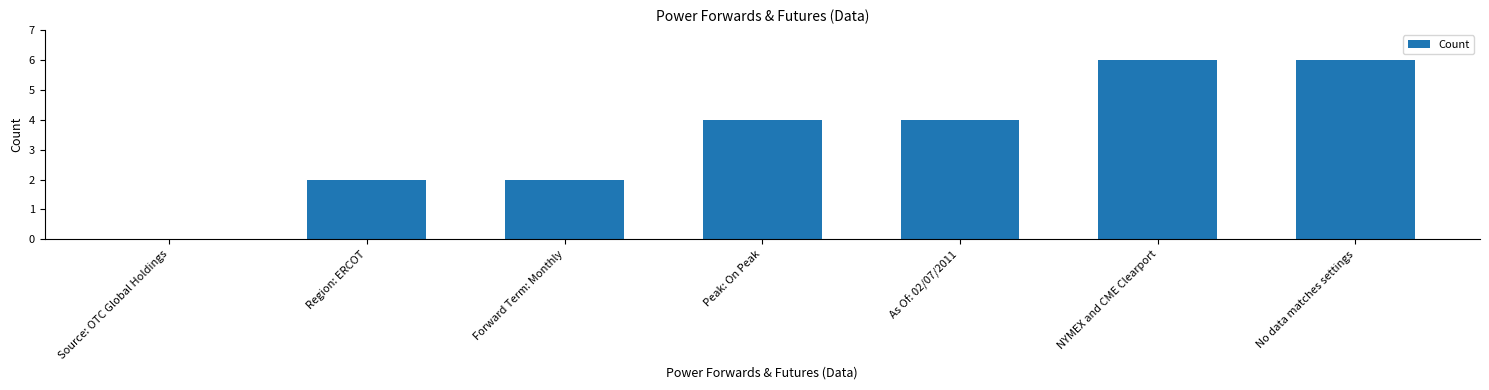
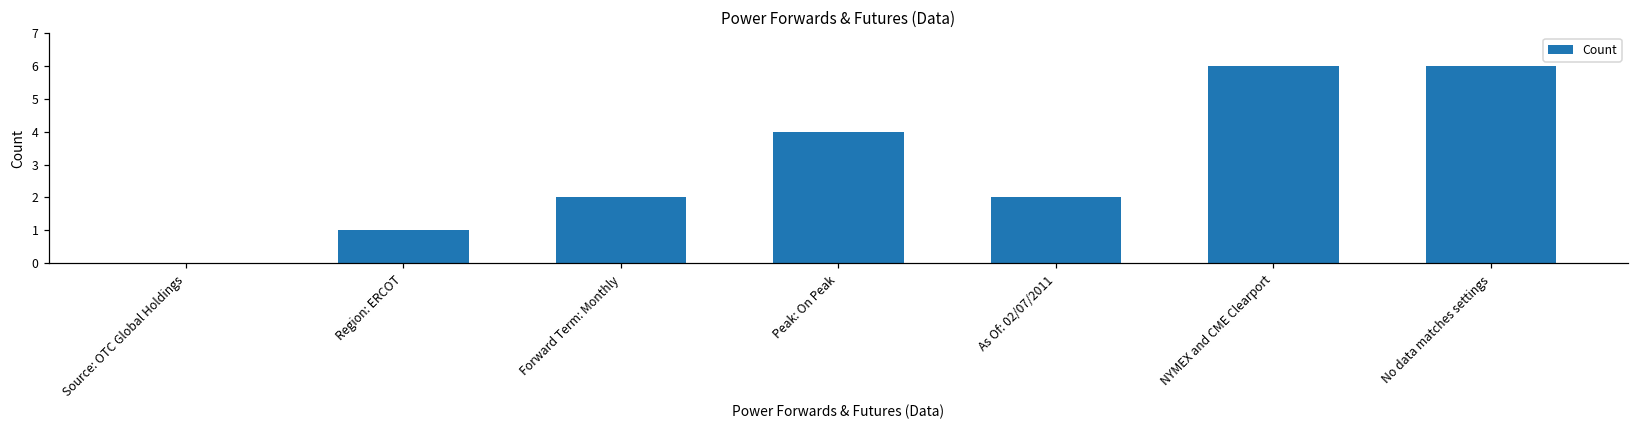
  {
    "Source: OTC Global Holdings": 0,
-   "Region: ERCOT": 2,
+   "Region: ERCOT": 1,
    "Forward Term: Monthly": 2,
    "Peak: On Peak": 4,
-   "As Of: 02/07/2011": 4,
+   "As Of: 02/07/2011": 2,
    "NYMEX and CME Clearport": 6,
    "No data matches settings": 6
  }
